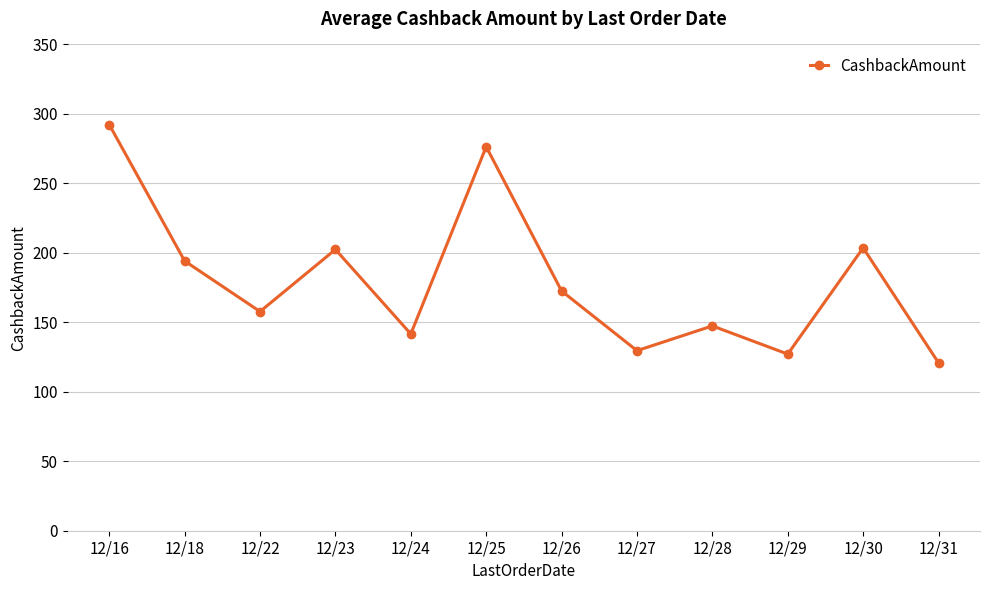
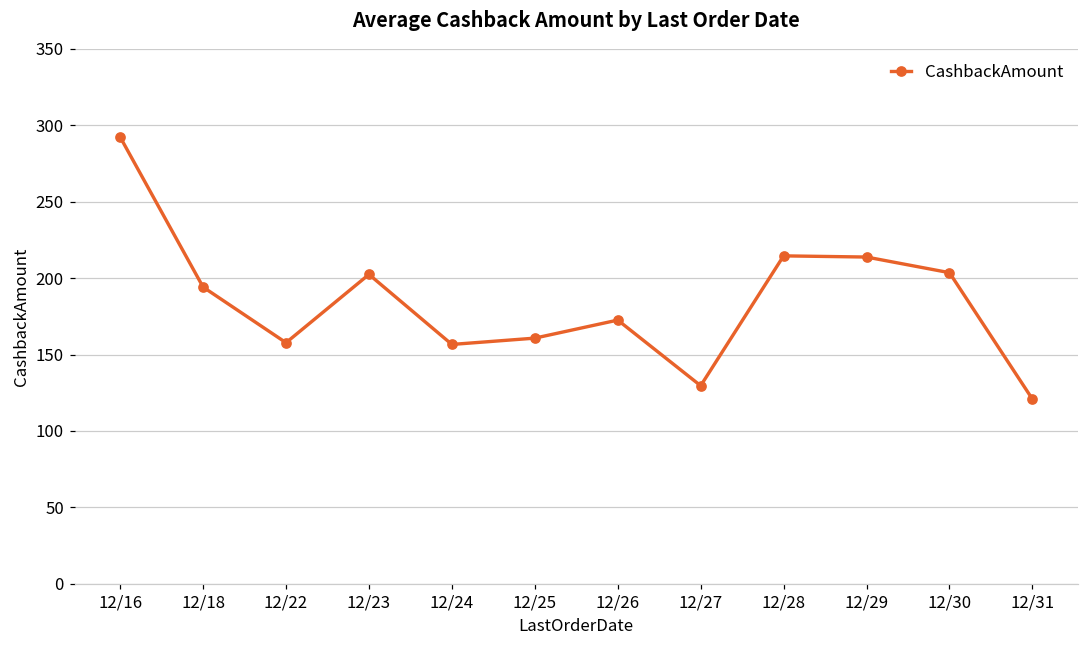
  {
    "12/16": 292,
    "12/18": 194,
    "12/22": 158,
    "12/23": 202,
-   "12/24": 142,
-   "12/25": 276,
+   "12/24": 157,
+   "12/25": 161,
    "12/26": 173,
    "12/27": 130,
-   "12/28": 147,
-   "12/29": 127,
+   "12/28": 215,
+   "12/29": 214,
    "12/30": 204,
    "12/31": 121
  }
